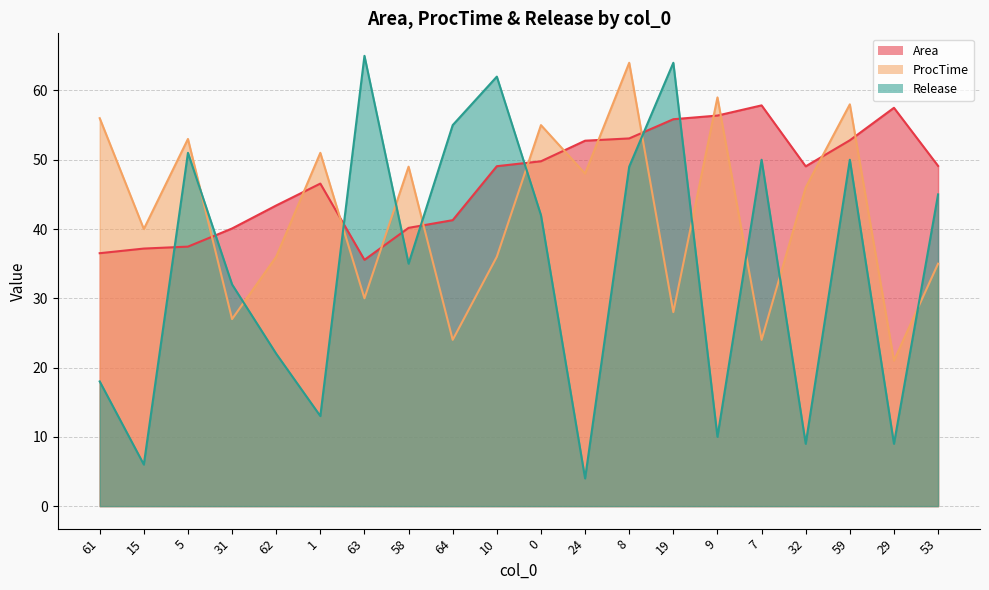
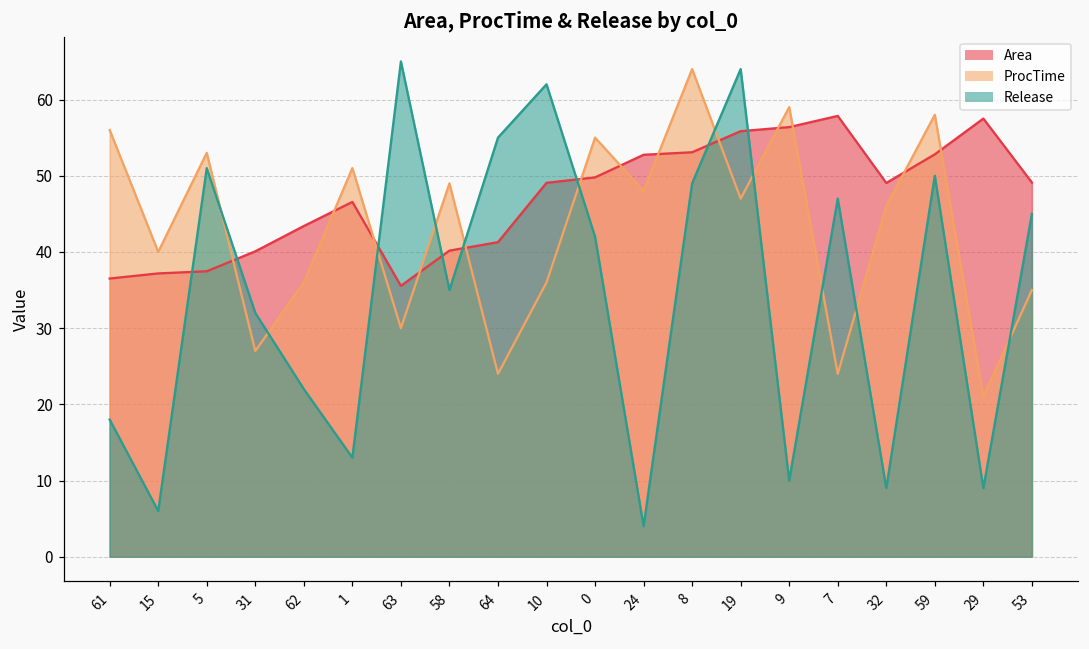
  {
    "Area": {
      "61": 37,
      "15": 37,
      "5": 37,
      "31": 40,
      "62": 43,
      "1": 47,
      "63": 36,
      "58": 40,
      "64": 41,
      "10": 49,
      "0": 50,
      "24": 53,
      "8": 53,
      "19": 56,
      "9": 56,
      "7": 58,
      "32": 49,
      "59": 53,
      "29": 58,
      "53": 49
    },
    "ProcTime": {
      "61": 56,
      "15": 40,
      "5": 53,
      "31": 27,
      "62": 36,
      "1": 51,
      "63": 30,
      "58": 49,
      "64": 24,
      "10": 36,
      "0": 55,
      "24": 48,
      "8": 64,
-     "19": 28,
+     "19": 47,
      "9": 59,
      "7": 24,
      "32": 46,
      "59": 58,
      "29": 21,
      "53": 35
    },
    "Release": {
      "61": 18,
      "15": 6,
      "5": 51,
      "31": 32,
      "62": 22,
      "1": 13,
      "63": 65,
      "58": 35,
      "64": 55,
      "10": 62,
      "0": 42,
      "24": 4,
      "8": 49,
      "19": 64,
      "9": 10,
-     "7": 50,
+     "7": 47,
      "32": 9,
      "59": 50,
      "29": 9,
      "53": 45
    }
  }
